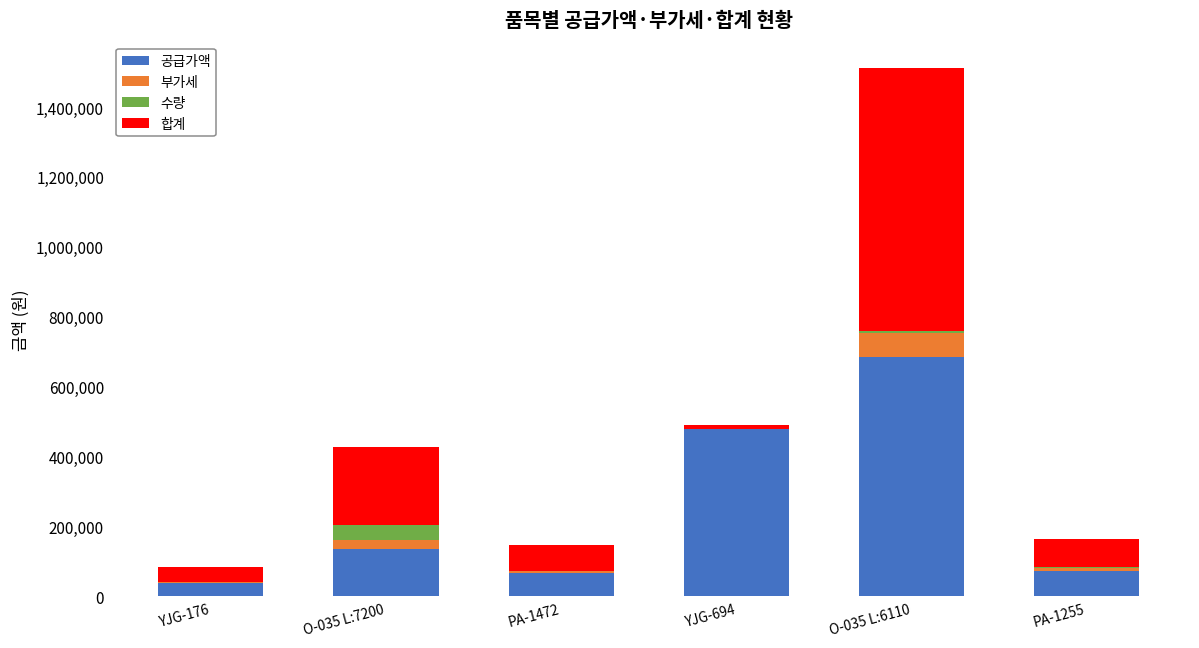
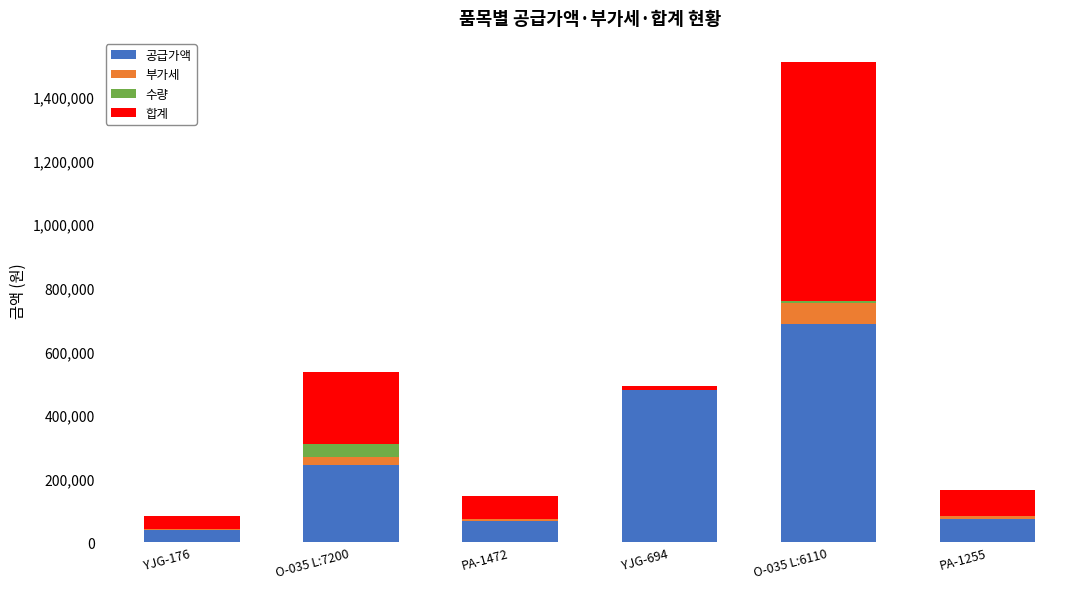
  {
    "공급가액": {
      "YJG-176": "40,000",
-     "O-035 L:7200": "140,000",
+     "O-035 L:7200": "240,000",
      "PA-1472": "70,000",
      "YJG-694": "480,000",
      "O-035 L:6110": "680,000",
      "PA-1255": "70,000"
    },
    "부가세": {
      "O-035 L:7200": "20,000",
      "O-035 L:6110": "70,000"
    },
    "수량": {
      "O-035 L:7200": "40,000"
    },
    "합계": {
      "YJG-176": "40,000",
      "O-035 L:7200": "220,000",
      "PA-1472": "70,000",
      "YJG-694": "10,000",
      "O-035 L:6110": "750,000",
      "PA-1255": "80,000"
    }
  }
